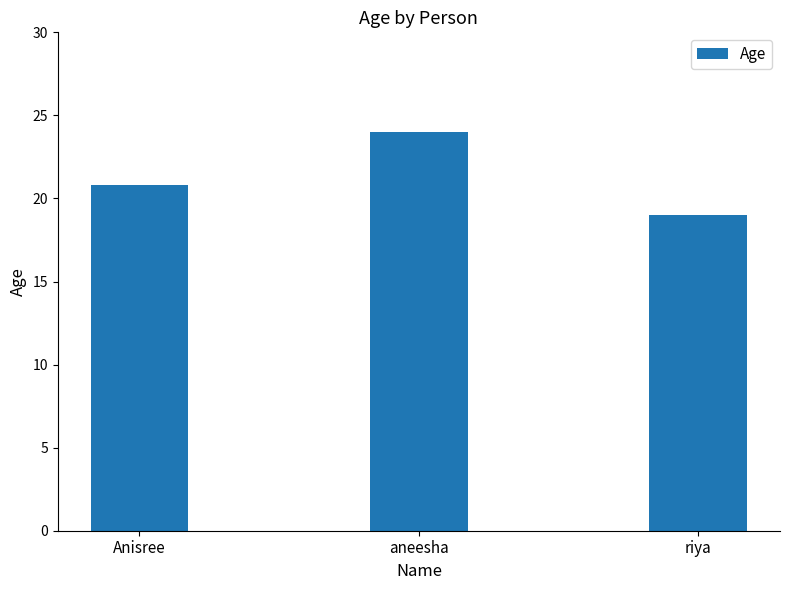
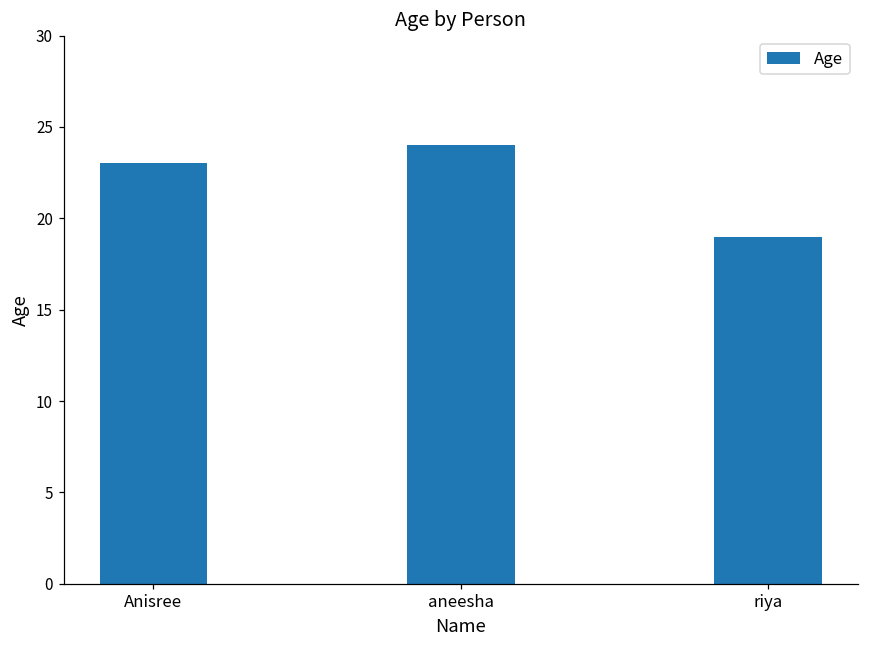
  {
-   "Anisree": 20.8,
+   "Anisree": 23.0,
    "aneesha": 24.0,
    "riya": 19.0
  }
